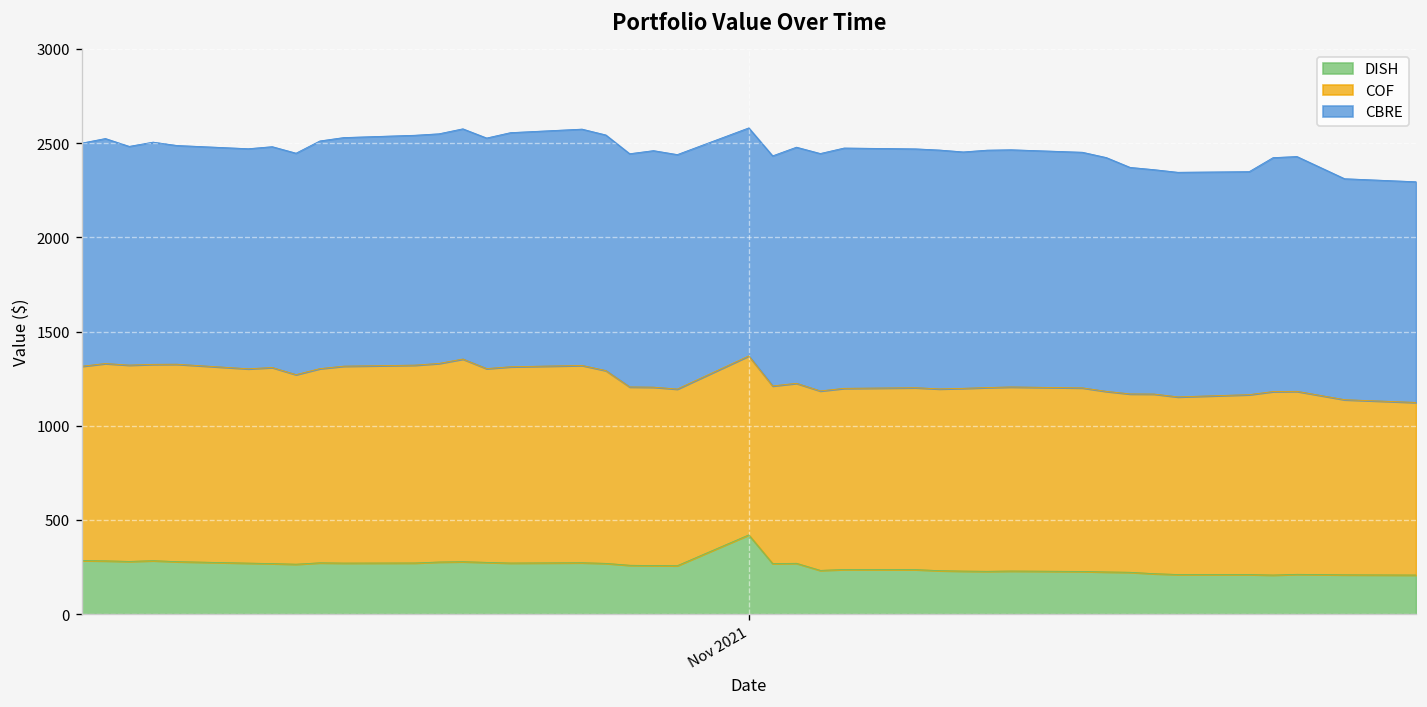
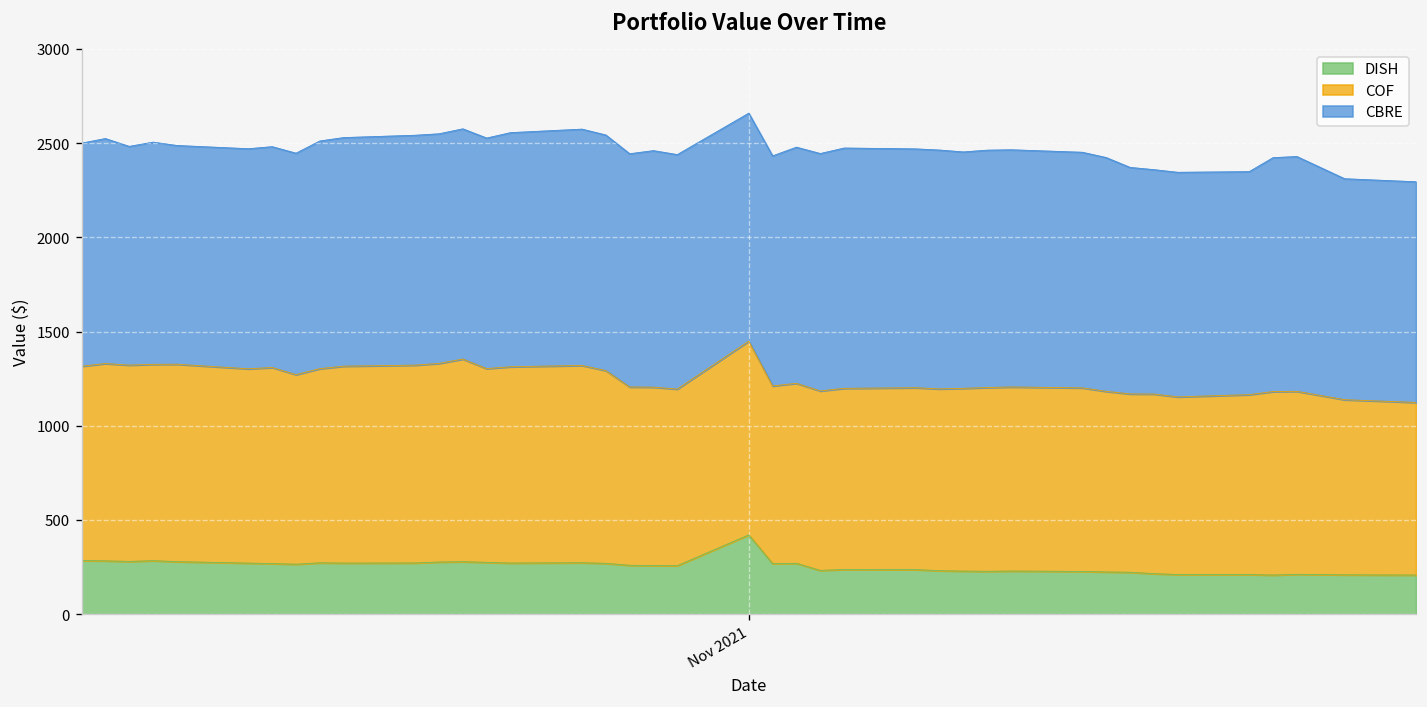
  {
    "DISH": {
      "Nov 2021": 420
    },
    "COF": {
-     "Nov 2021": 950
+     "Nov 2021": 1030
    },
    "CBRE": {
      "Nov 2021": 1210
    }
  }
